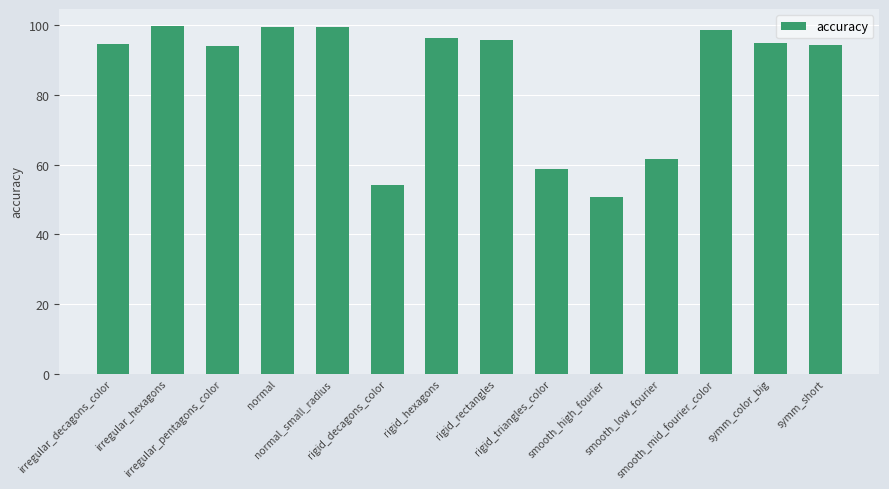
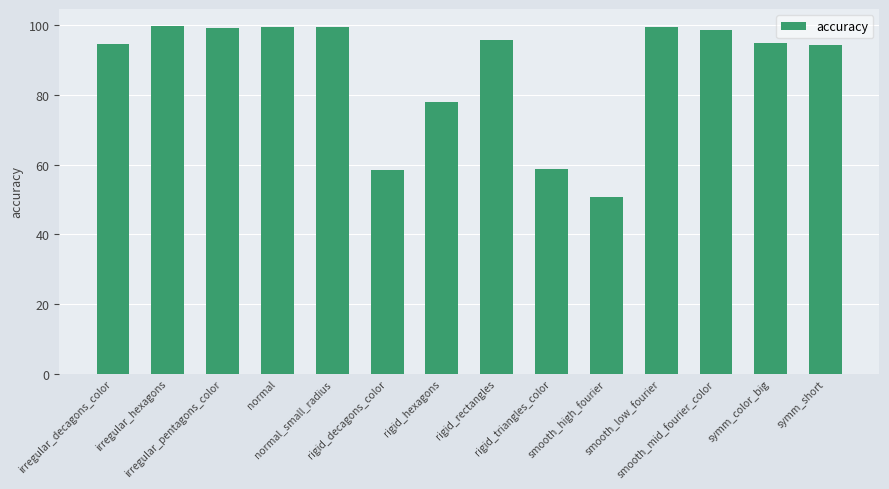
  {
    "irregular_decagons_color": 95,
    "irregular_hexagons": 100,
-   "irregular_pentagons_color": 94,
+   "irregular_pentagons_color": 99,
    "normal": 100,
    "normal_small_radius": 100,
-   "rigid_decagons_color": 54,
-   "rigid_hexagons": 96,
+   "rigid_decagons_color": 59,
+   "rigid_hexagons": 78,
    "rigid_rectangles": 96,
    "rigid_triangles_color": 59,
    "smooth_high_fourier": 51,
-   "smooth_low_fourier": 62,
+   "smooth_low_fourier": 99,
    "smooth_mid_fourier_color": 99,
    "symm_color_big": 95,
    "symm_short": 94
  }
